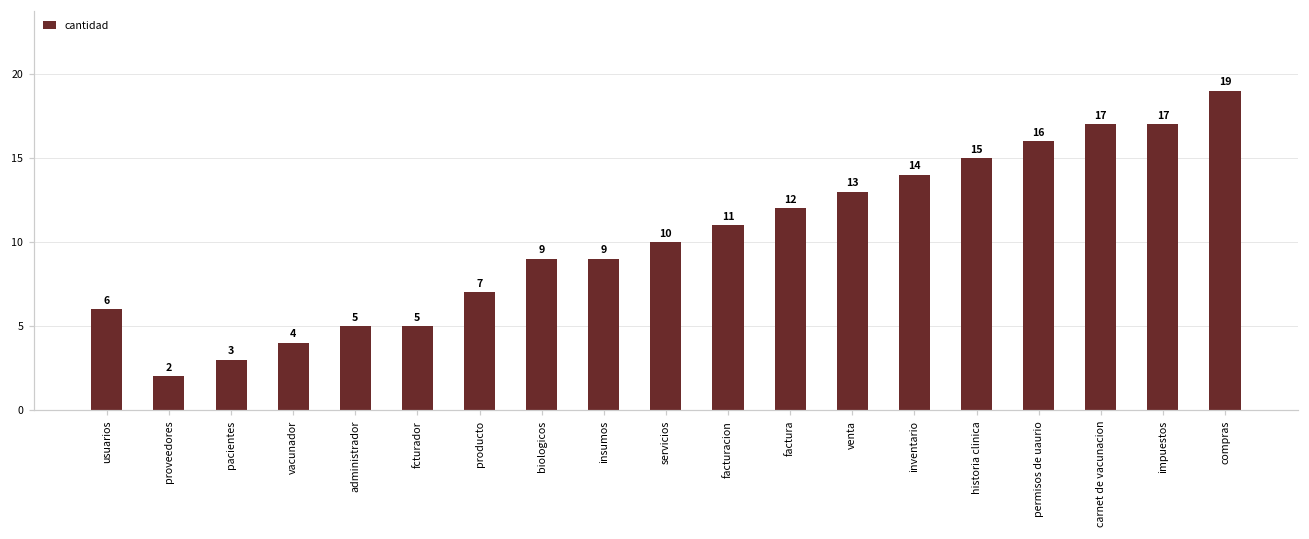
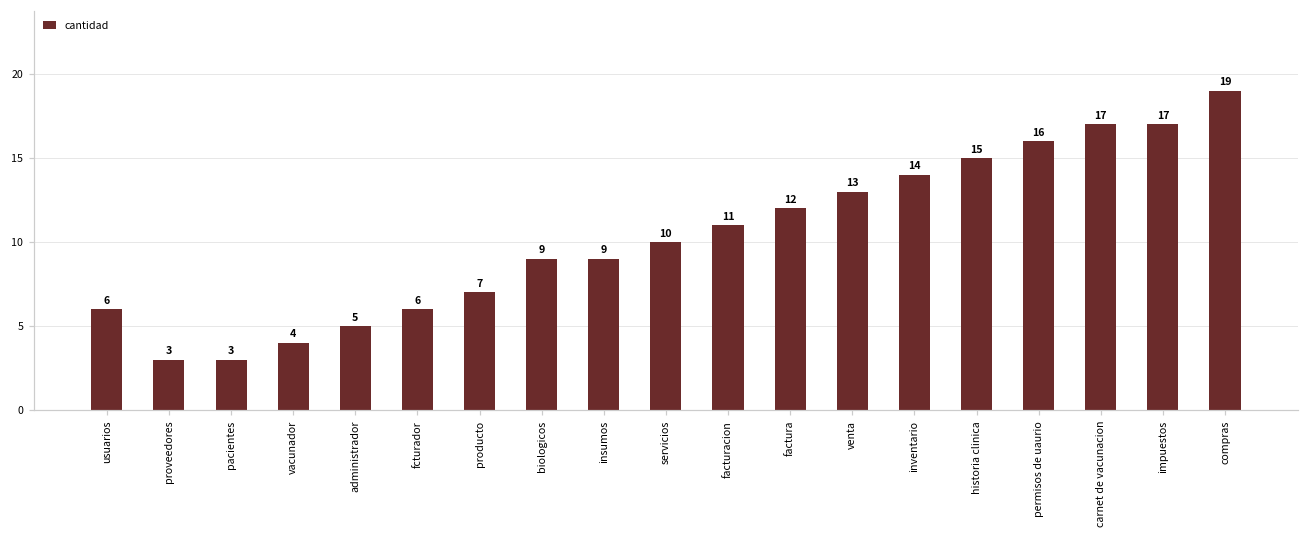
  {
    "usuarios": 6,
-   "proveedores": 2,
+   "proveedores": 3,
    "pacientes": 3,
    "vacunador": 4,
    "administrador": 5,
-   "fcturador": 5,
+   "fcturador": 6,
    "producto": 7,
    "biologicos": 9,
    "insumos": 9,
    "servicios": 10,
    "facturacion": 11,
    "factura": 12,
    "venta": 13,
    "inventario": 14,
    "historia clinica": 15,
    "permisos de uaurio": 16,
    "carnet de vacunacion": 17,
    "impuestos": 17,
    "compras": 19
  }
